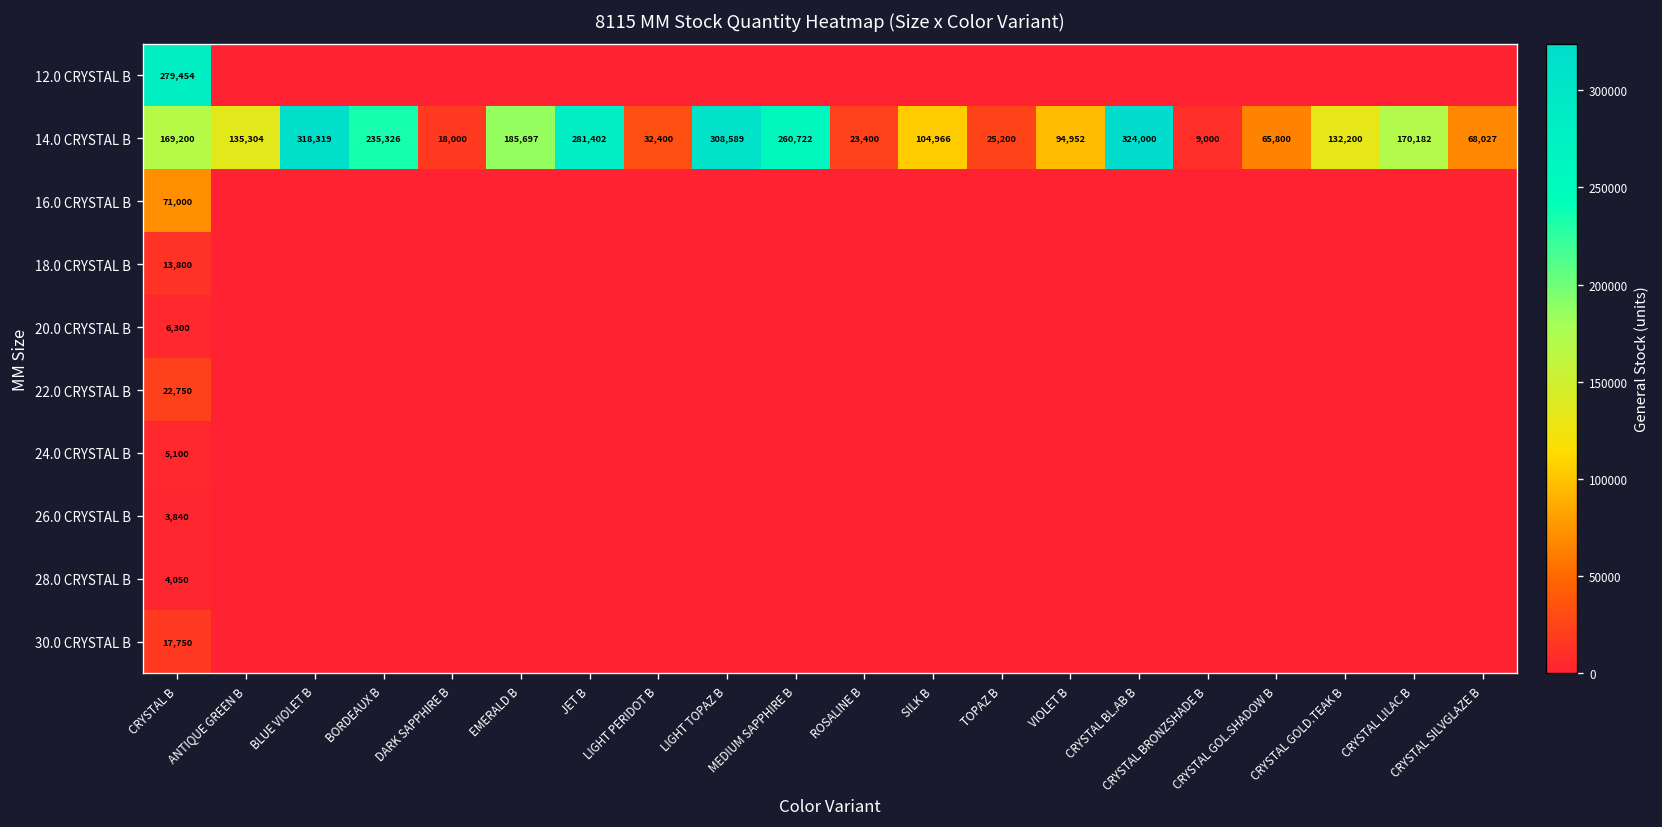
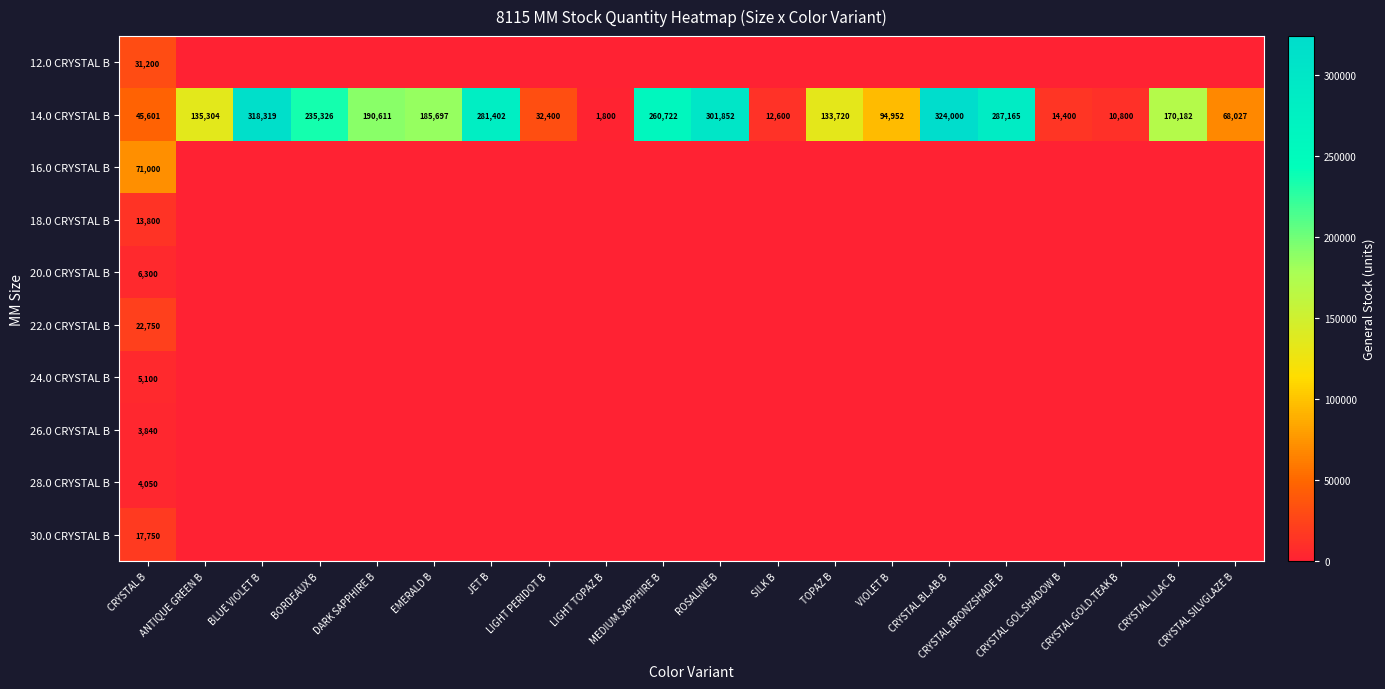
  {
    "12.0 CRYSTAL B": {
-     "CRYSTAL B": "279,454"
+     "CRYSTAL B": "31,200"
    },
    "14.0 CRYSTAL B": {
-     "CRYSTAL B": "169,200",
+     "CRYSTAL B": "45,601",
      "ANTIQUE GREEN B": "135,304",
      "BLUE VIOLET B": "318,319",
      "BORDEAUX B": "235,326",
-     "DARK SAPPHIRE B": "18,000",
+     "DARK SAPPHIRE B": "190,611",
      "EMERALD B": "185,697",
      "JET B": "281,402",
      "LIGHT PERIDOT B": "32,400",
-     "LIGHT TOPAZ B": "308,589",
+     "LIGHT TOPAZ B": "1,800",
      "MEDIUM SAPPHIRE B": "260,722",
-     "ROSALINE B": "23,400",
-     "SILK B": "104,966",
-     "TOPAZ B": "25,200",
+     "ROSALINE B": "301,852",
+     "SILK B": "12,600",
+     "TOPAZ B": "133,720",
      "VIOLET B": "94,952",
      "CRYSTAL BL.AB B": "324,000",
-     "CRYSTAL BRONZSHADE B": "9,000",
-     "CRYSTAL GOL.SHADOW B": "65,800",
-     "CRYSTAL GOLD.TEAK B": "132,200",
+     "CRYSTAL BRONZSHADE B": "287,165",
+     "CRYSTAL GOL.SHADOW B": "14,400",
+     "CRYSTAL GOLD.TEAK B": "10,800",
      "CRYSTAL LILAC B": "170,182",
      "CRYSTAL SILVGLAZE B": "68,027"
    },
    "16.0 CRYSTAL B": {
      "CRYSTAL B": "71,000"
    },
    "18.0 CRYSTAL B": {
      "CRYSTAL B": "13,800"
    },
    "20.0 CRYSTAL B": {
      "CRYSTAL B": "6,300"
    },
    "22.0 CRYSTAL B": {
      "CRYSTAL B": "22,750"
    },
    "24.0 CRYSTAL B": {
      "CRYSTAL B": "5,100"
    },
    "26.0 CRYSTAL B": {
      "CRYSTAL B": "3,840"
    },
    "28.0 CRYSTAL B": {
      "CRYSTAL B": "4,050"
    },
    "30.0 CRYSTAL B": {
      "CRYSTAL B": "17,750"
    }
  }
